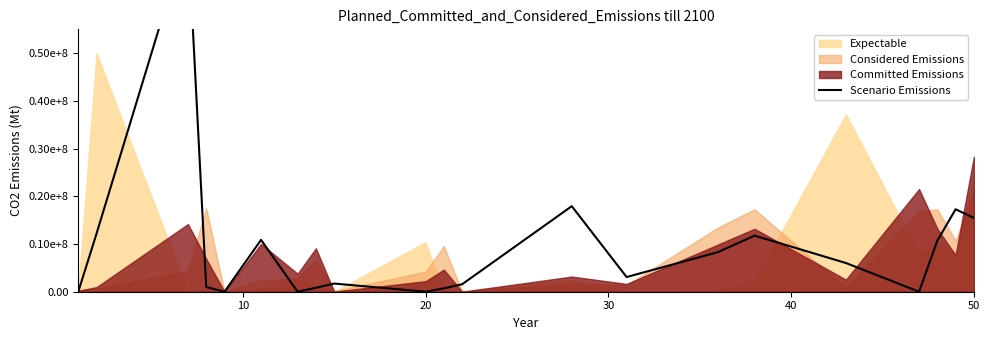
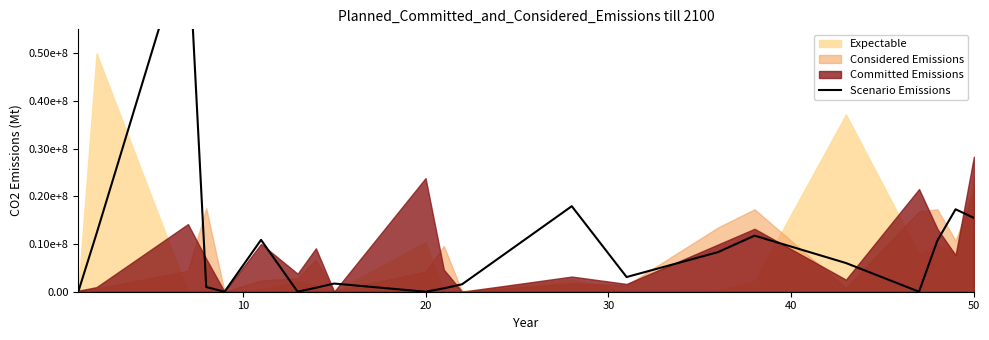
  {
    "Scenario Emissions": {
      "20": 0,
      "50": 15000000
    },
    "Committed Emissions": {
-     "20": 2000000,
+     "20": 24000000,
      "50": 28000000
    }
  }
